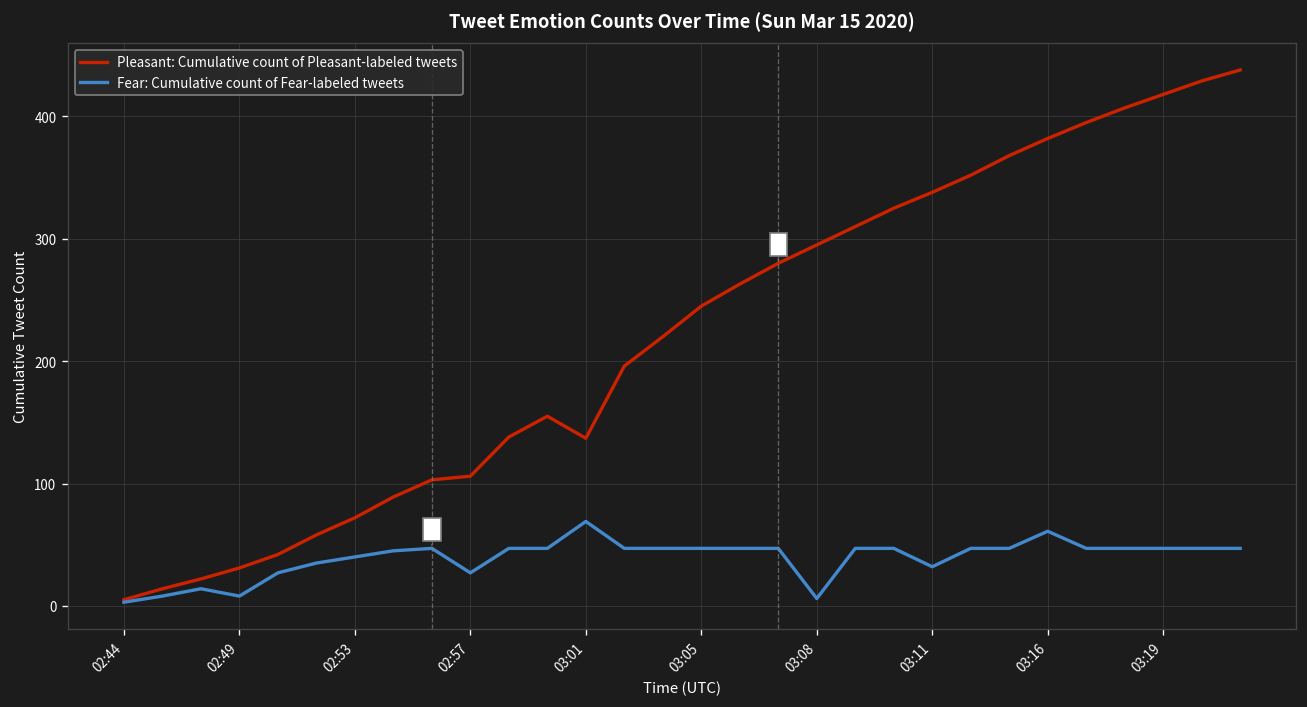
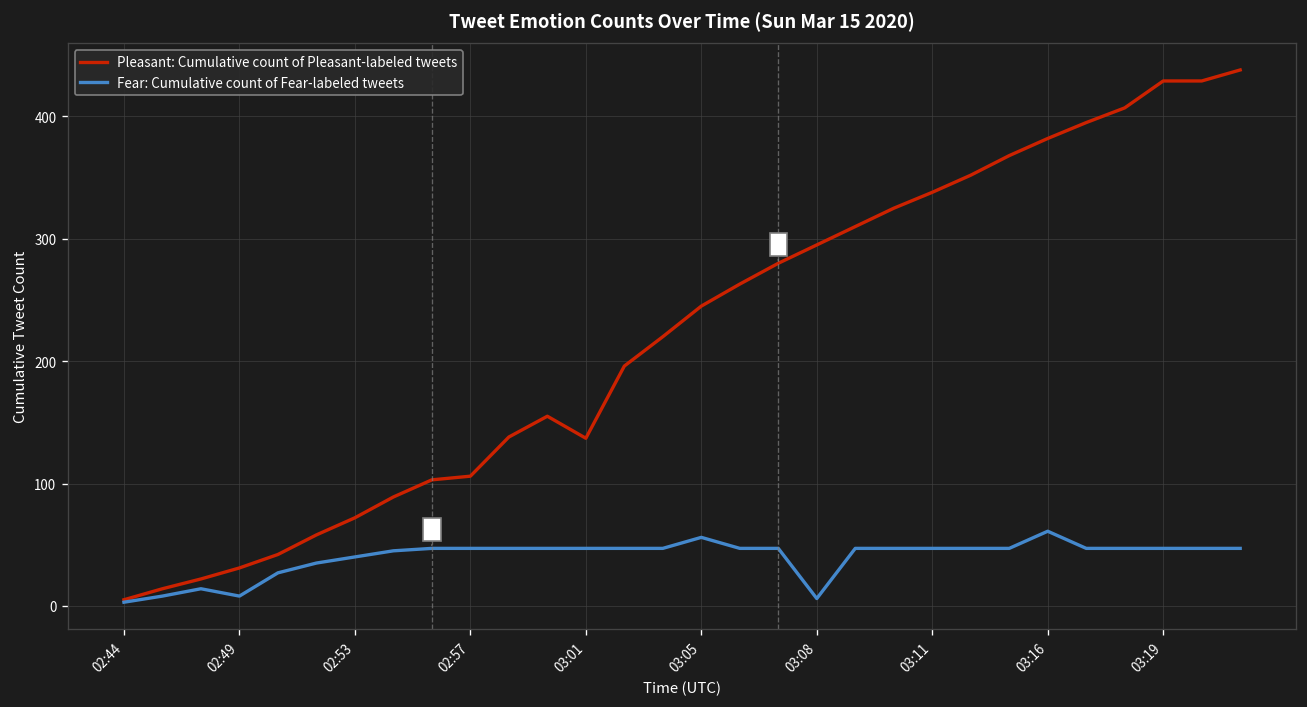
  {
    "Pleasant: Cumulative count of Pleasant-labeled tweets": {
      "02:49": 31,
      "02:53": 72,
      "02:57": 106,
      "03:01": 137,
      "03:05": 245,
      "03:08": 295,
      "03:11": 338,
      "03:16": 382,
-     "03:19": 418
+     "03:19": 429
    },
    "Fear: Cumulative count of Fear-labeled tweets": {
      "02:49": 8,
      "02:53": 40,
-     "02:57": 27,
-     "03:01": 69,
-     "03:05": 47,
+     "02:57": 47,
+     "03:01": 47,
+     "03:05": 56,
      "03:08": 6,
-     "03:11": 32,
+     "03:11": 47,
      "03:16": 61,
      "03:19": 47
    }
  }
